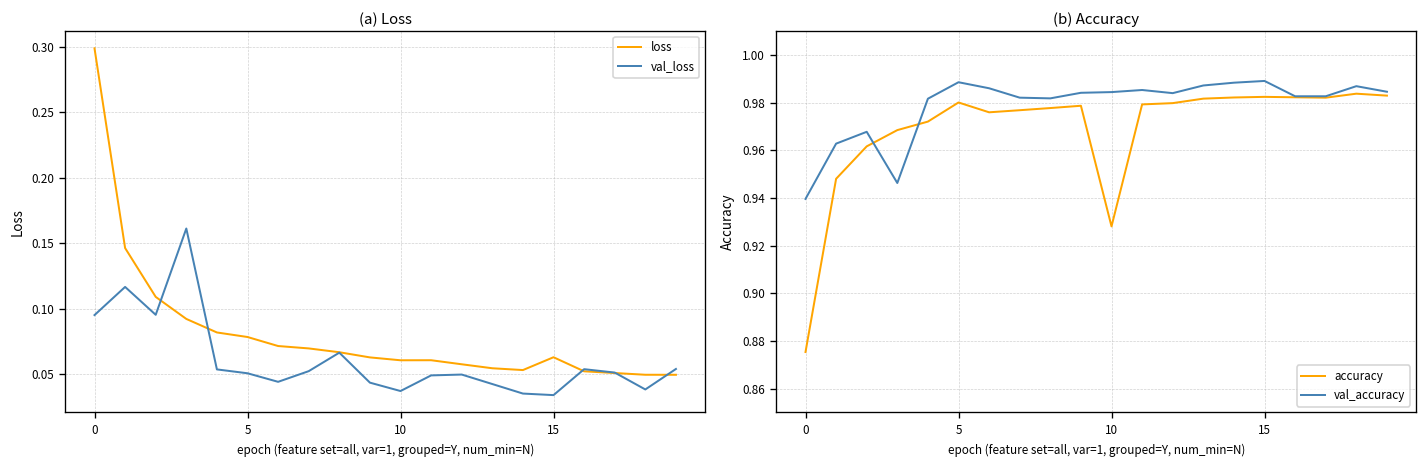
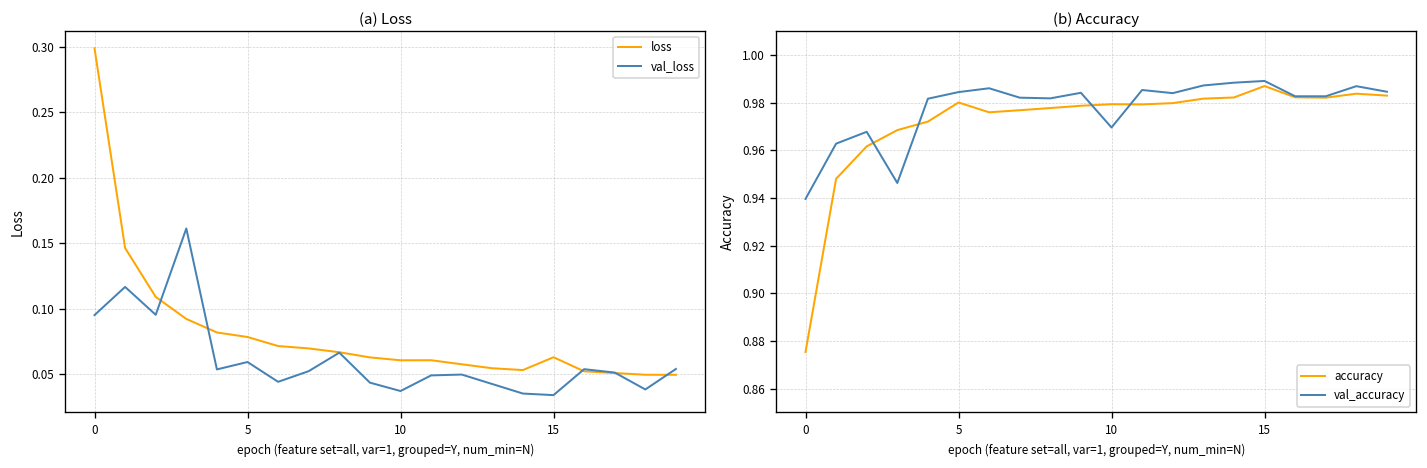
  {
    "(a) Loss": {
      "loss": {
        "0": 0.299,
        "5": 0.078,
        "10": 0.061,
        "15": 0.063
      },
      "val_loss": {
        "0": 0.095,
-       "5": 0.051,
+       "5": 0.059,
        "10": 0.037,
        "15": 0.034
      }
    },
    "(b) Accuracy": {
      "accuracy": {
        "0": 0.875,
        "5": 0.980,
-       "10": 0.928,
-       "15": 0.982
+       "10": 0.979,
+       "15": 0.987
      },
      "val_accuracy": {
        "0": 0.940,
-       "5": 0.989,
-       "10": 0.984,
+       "5": 0.984,
+       "10": 0.970,
        "15": 0.989
      }
    }
  }
